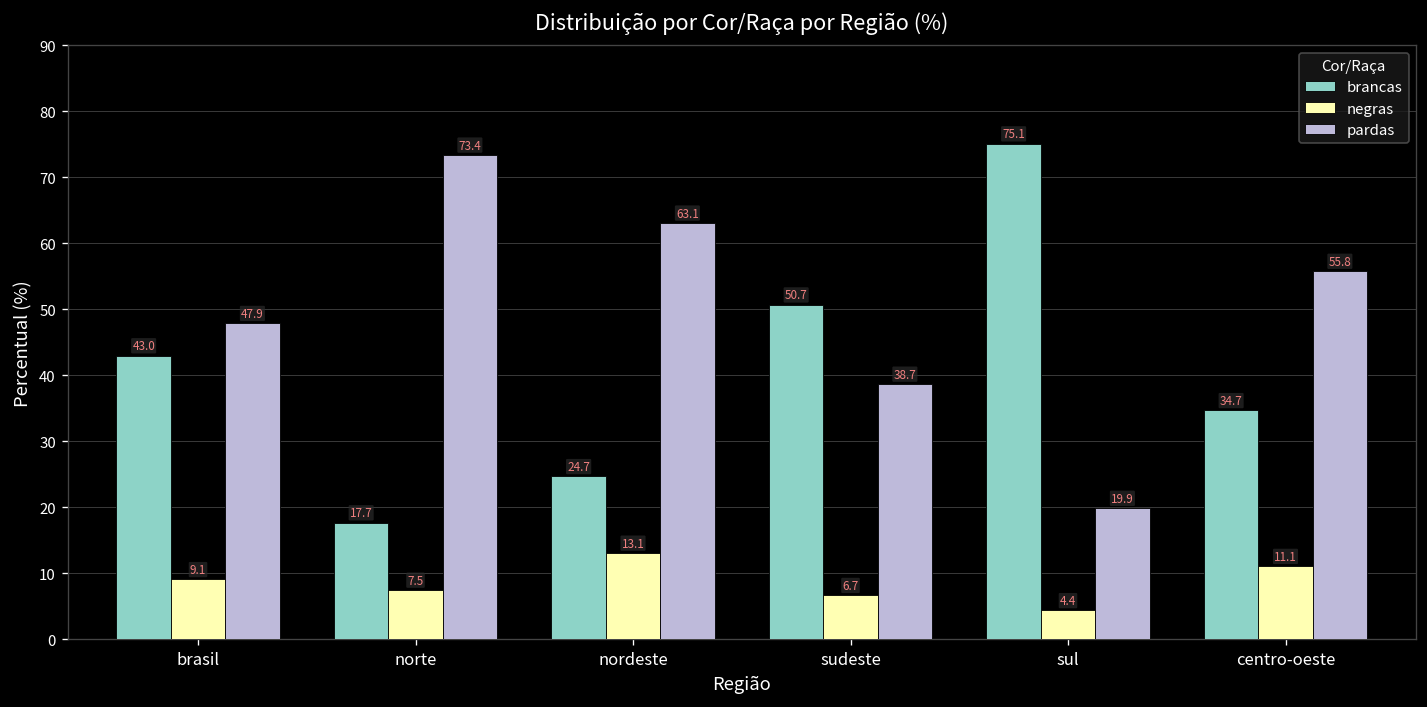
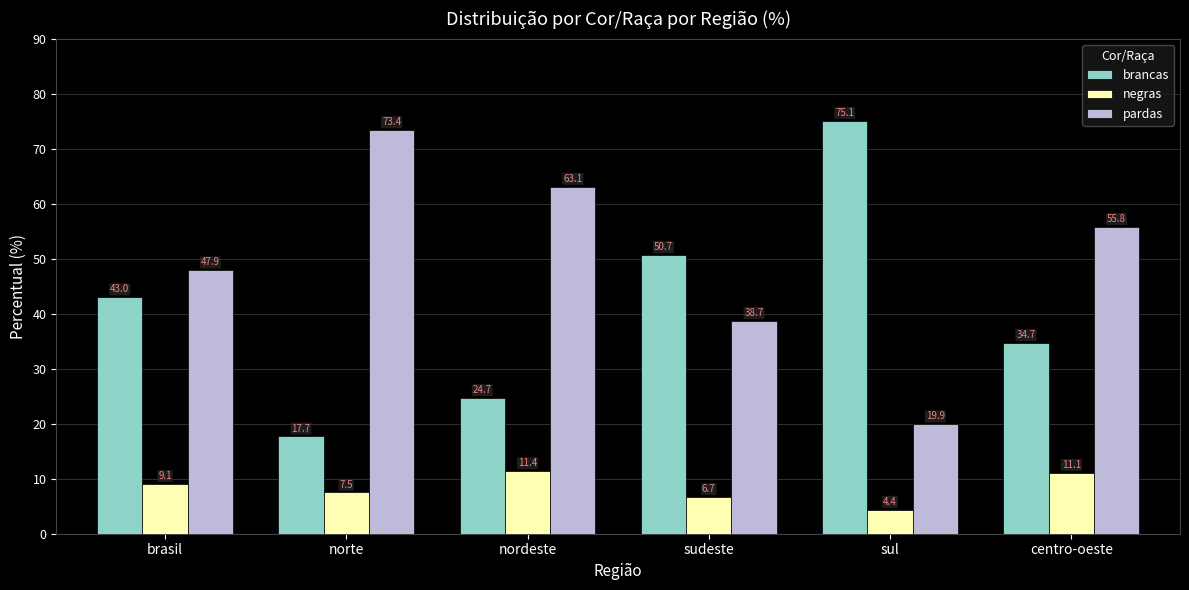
  {
    "negras": {
-     "nordeste": 13.1
+     "nordeste": 11.4
    }
  }
